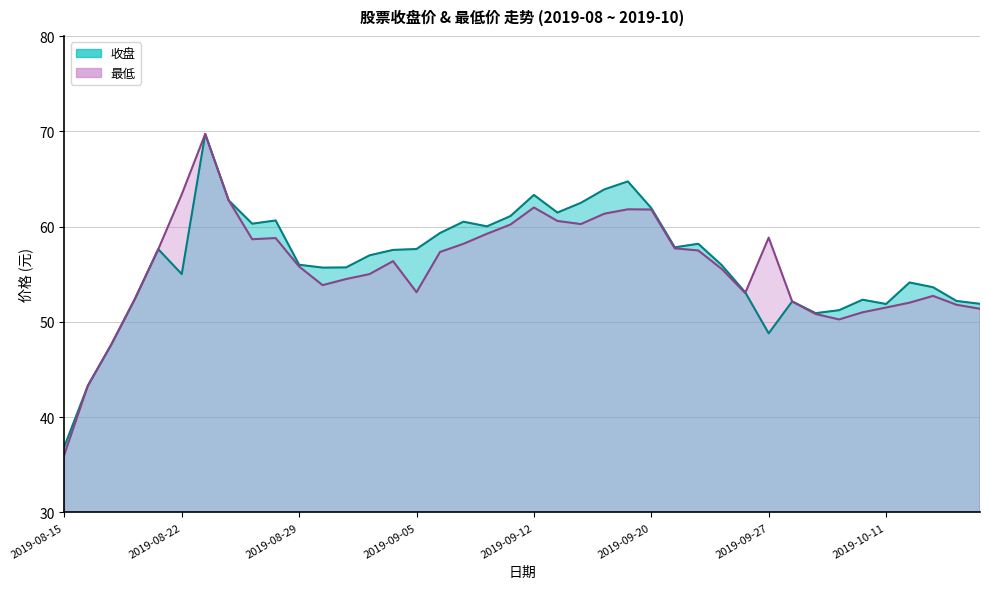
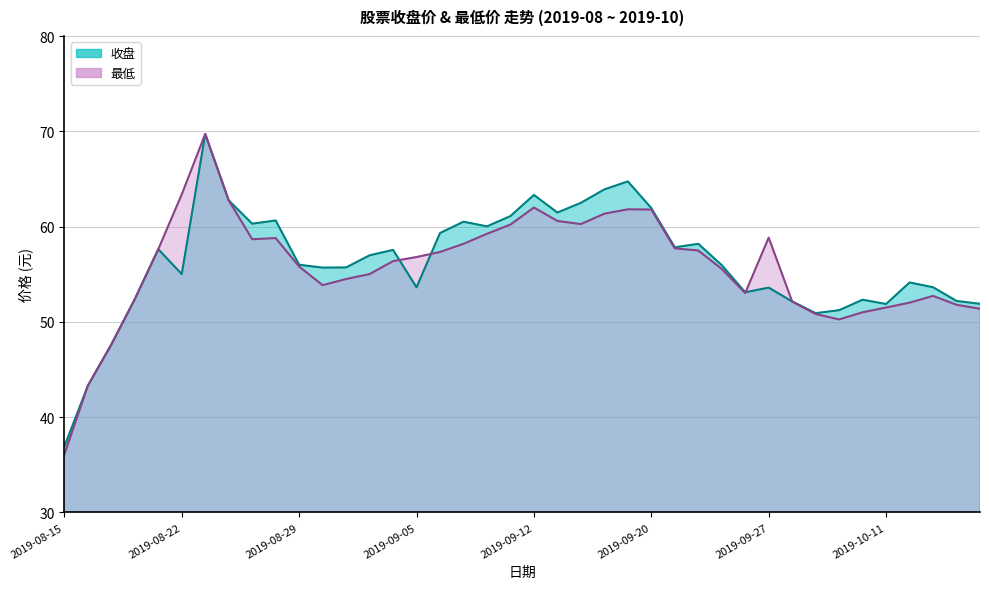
  {
    "收盘": {
      "2019-08-15": 37,
      "2019-08-22": 55,
-     "2019-09-05": 58,
+     "2019-09-05": 54,
      "2019-09-12": 63,
-     "2019-09-27": 49,
+     "2019-09-27": 54,
      "2019-10-11": 52
    },
    "最低": {
      "2019-08-15": 36,
      "2019-08-22": 63,
-     "2019-09-05": 53,
+     "2019-09-05": 57,
      "2019-09-12": 62,
      "2019-09-27": 59,
      "2019-10-11": 52
    }
  }
